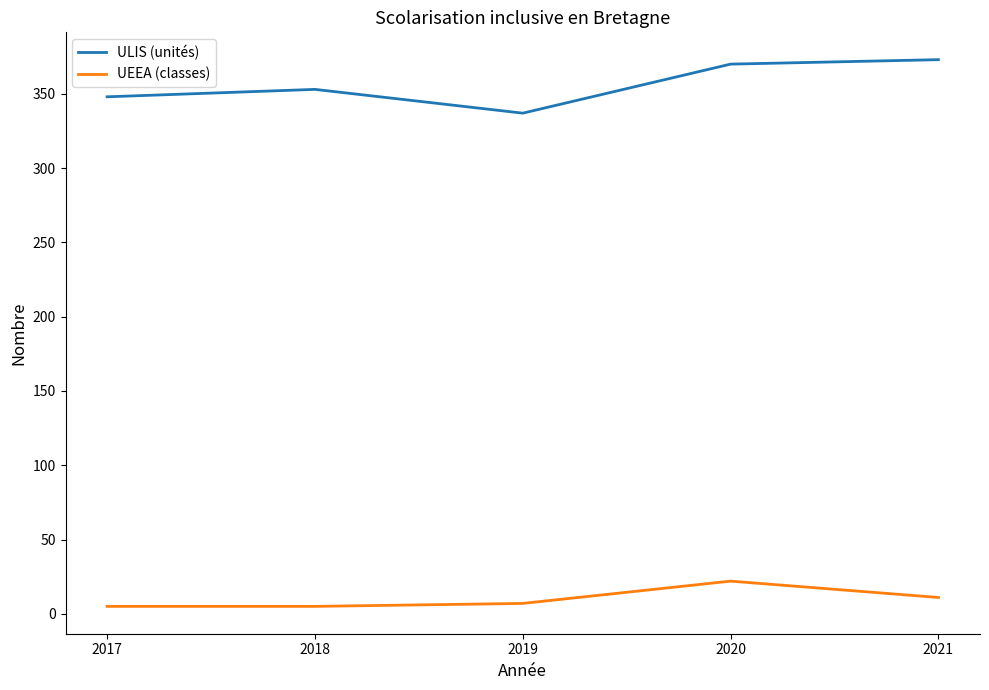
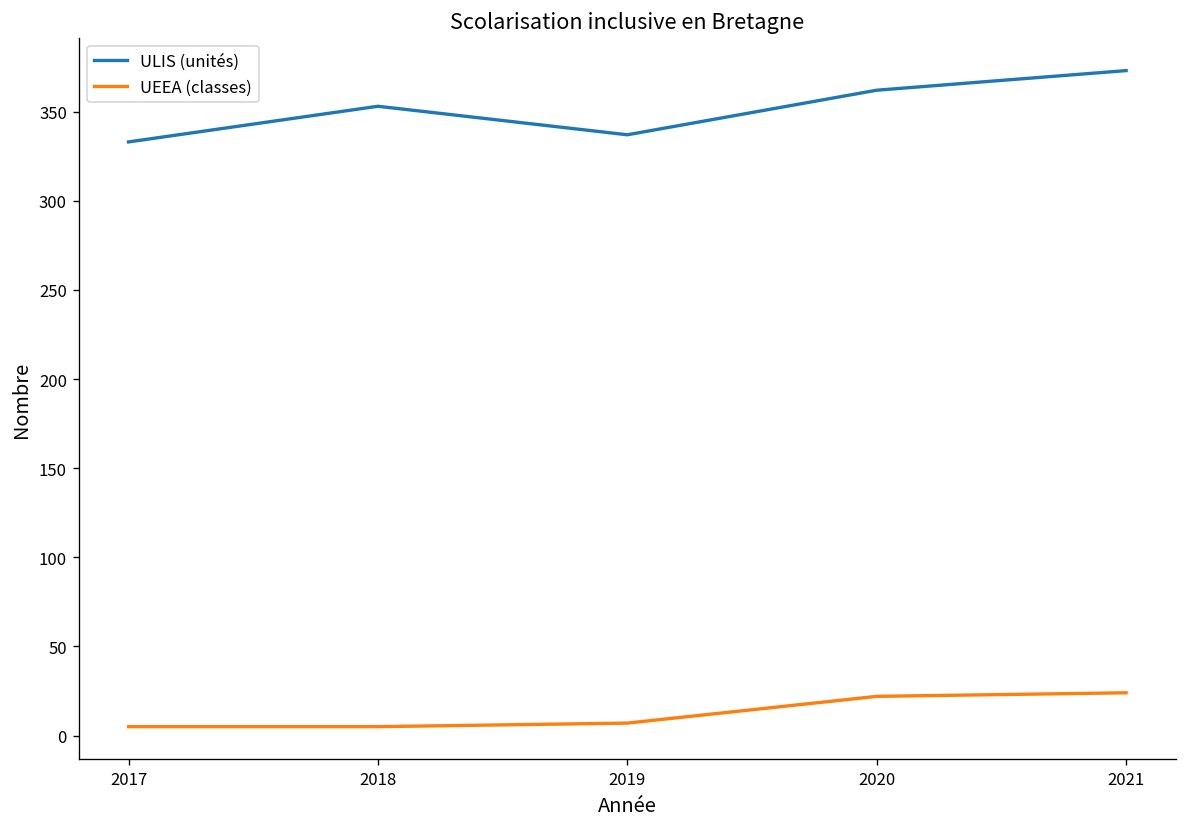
  {
    "ULIS (unités)": {
-     "2017": 348,
+     "2017": 333,
      "2018": 353,
      "2019": 337,
-     "2020": 370,
+     "2020": 362,
      "2021": 373
    },
    "UEEA (classes)": {
      "2017": 5,
      "2018": 5,
      "2019": 7,
      "2020": 22,
-     "2021": 11
+     "2021": 24
    }
  }
